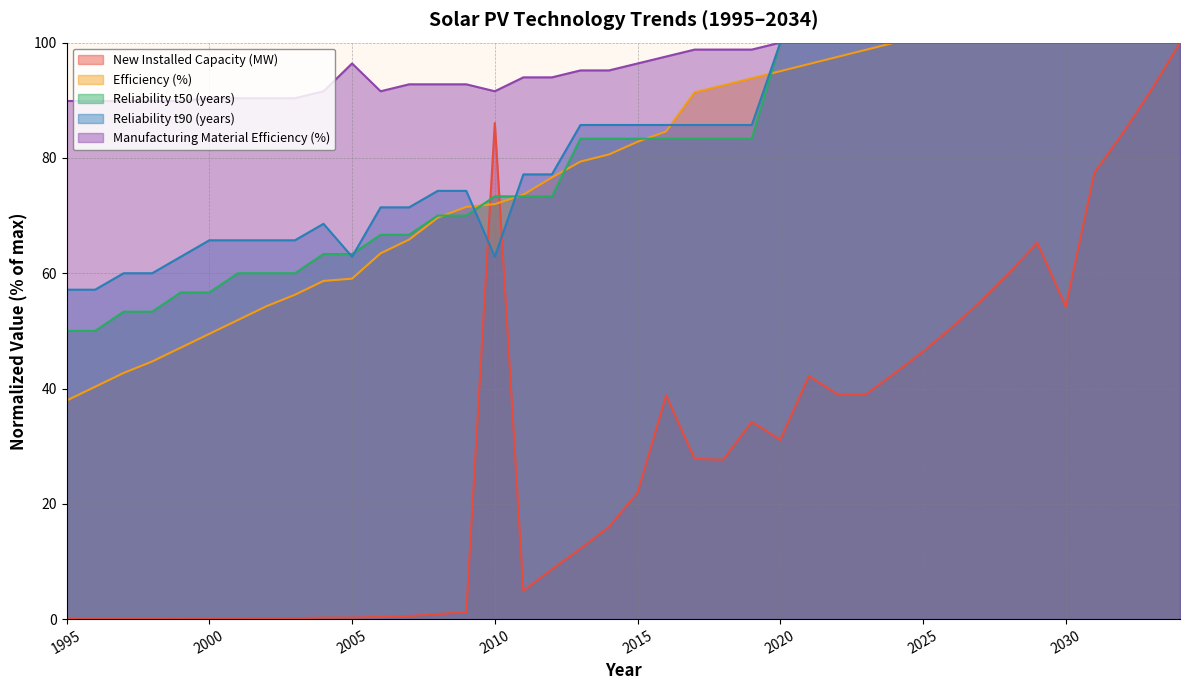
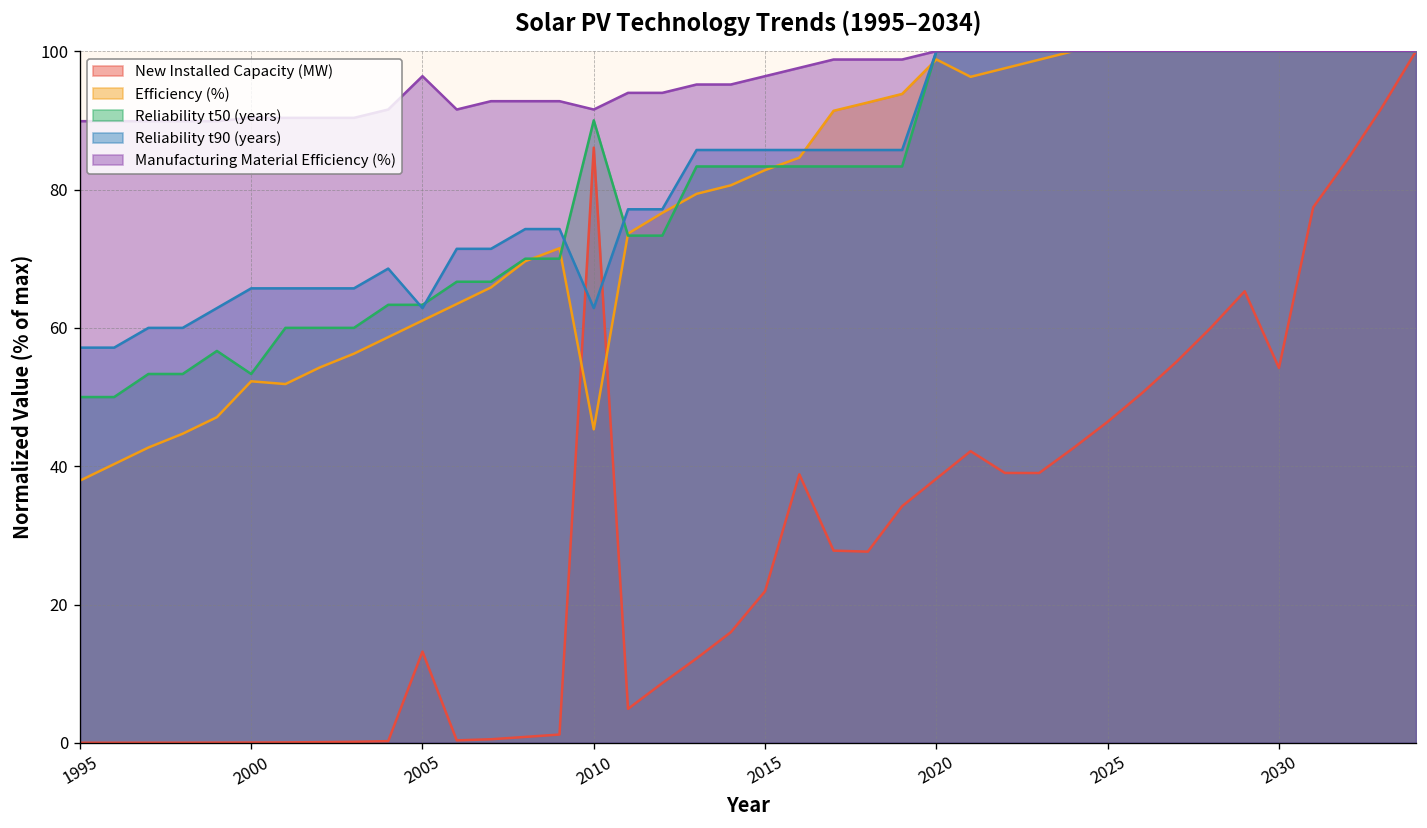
  {
    "New Installed Capacity (MW)": {
      "1995": 0,
      "2000": 0,
-     "2005": 0,
+     "2005": 13,
      "2010": 86,
      "2015": 22,
-     "2020": 31,
+     "2020": 38,
      "2025": 46,
      "2030": 54
    },
    "Efficiency (%)": {
      "1995": 38,
-     "2000": 49,
-     "2005": 59,
-     "2010": 72,
+     "2000": 52,
+     "2005": 61,
+     "2010": 45,
      "2015": 83,
-     "2020": 95
+     "2020": 99
    },
    "Reliability t50 (years)": {
      "1995": 50,
-     "2000": 57,
+     "2000": 53,
      "2005": 63,
-     "2010": 73,
+     "2010": 90,
      "2015": 83
    },
    "Reliability t90 (years)": {
      "1995": 57,
      "2000": 66,
      "2005": 63,
      "2010": 63,
      "2015": 86
    },
    "Manufacturing Material Efficiency (%)": {
      "1995": 90,
      "2005": 96,
      "2010": 92,
      "2015": 96
    }
  }
